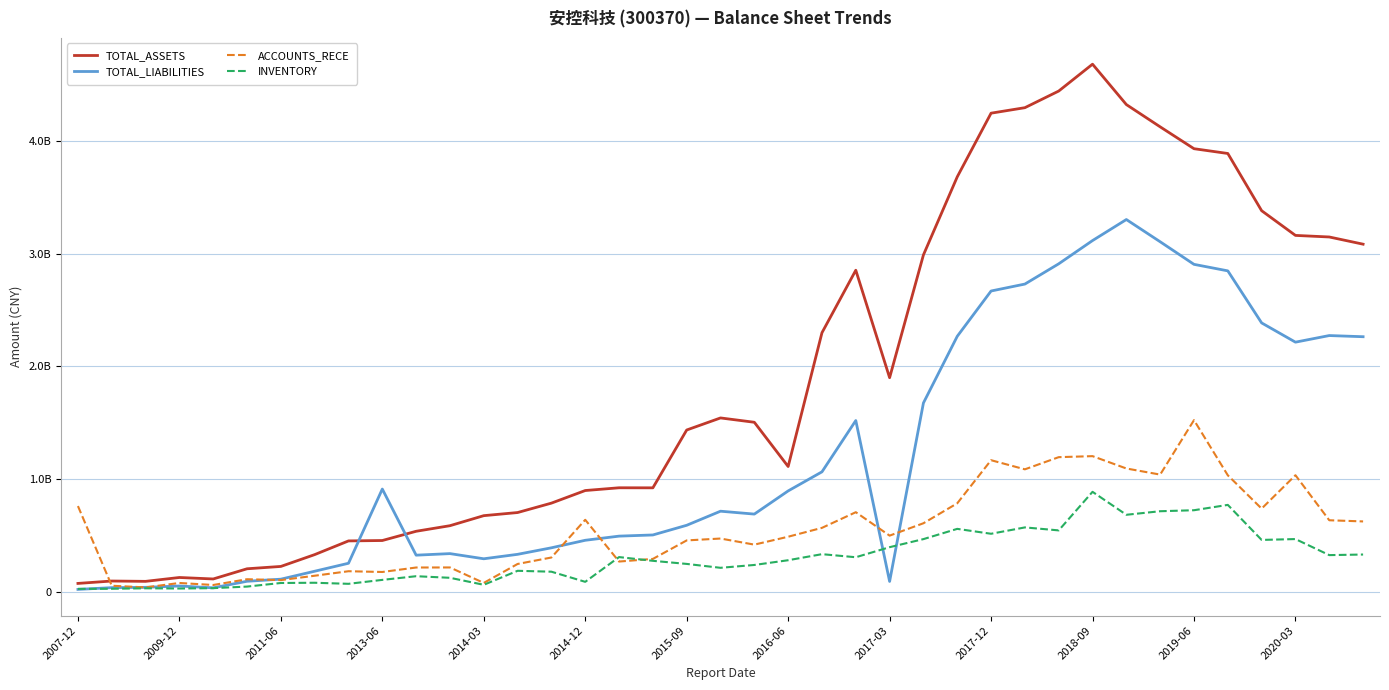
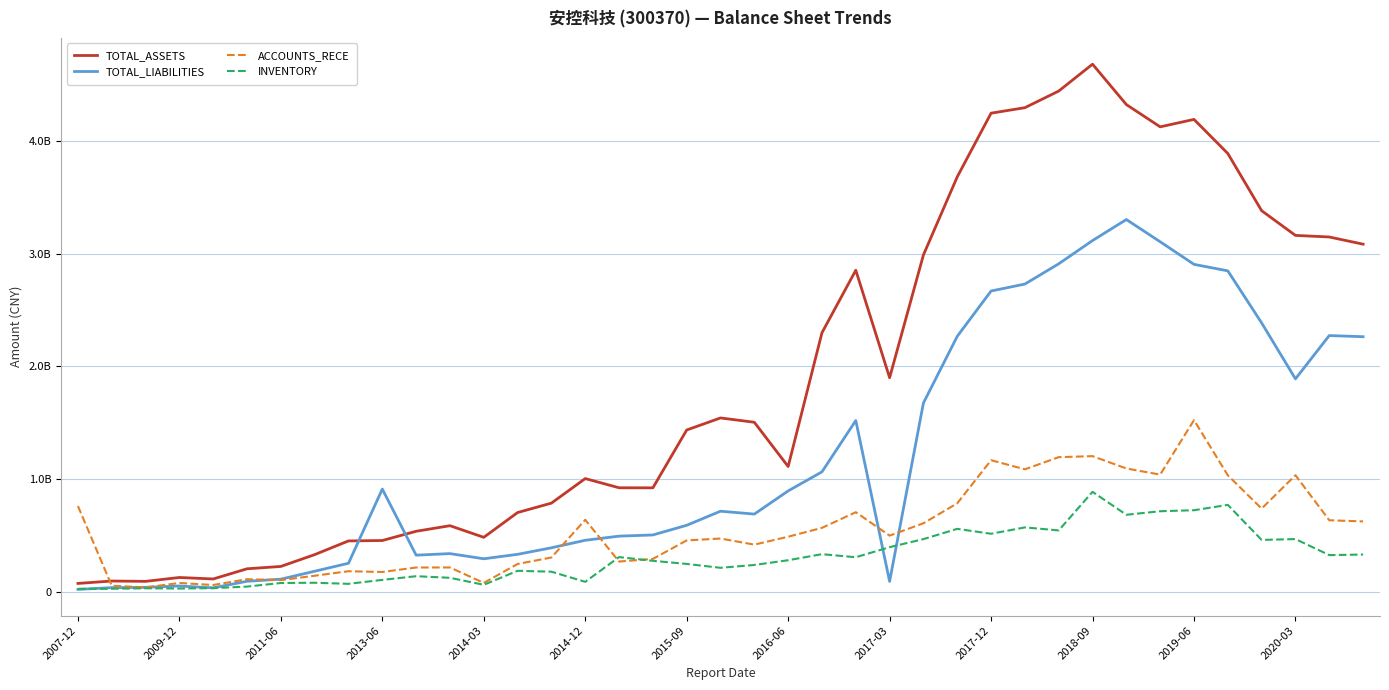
  {
    "TOTAL_ASSETS": {
      "2007-12": 70000000,
      "2009-12": 130000000,
      "2011-06": 220000000,
      "2013-06": 450000000,
-     "2014-03": 670000000,
-     "2014-12": 900000000,
+     "2014-03": 480000000,
+     "2014-12": 1000000000,
      "2015-09": 1430000000,
      "2016-06": 1110000000,
      "2017-03": 1900000000,
      "2017-12": 4250000000,
      "2018-09": 4680000000,
-     "2019-06": 3930000000,
+     "2019-06": 4190000000,
      "2020-03": 3160000000
    },
    "TOTAL_LIABILITIES": {
      "2013-06": 910000000,
      "2014-03": 290000000,
      "2014-12": 460000000,
      "2015-09": 590000000,
      "2016-06": 890000000,
      "2017-03": 90000000,
      "2017-12": 2670000000,
      "2018-09": 3120000000,
      "2019-06": 2910000000,
-     "2020-03": 2210000000
+     "2020-03": 1890000000
    },
    "ACCOUNTS_RECE": {
      "2007-12": 760000000,
      "2009-12": 80000000,
      "2013-06": 170000000,
      "2014-12": 640000000,
      "2015-09": 450000000,
      "2016-06": 490000000,
      "2017-03": 500000000,
      "2017-12": 1170000000,
      "2018-09": 1200000000,
      "2019-06": 1520000000,
      "2020-03": 1030000000
    },
    "INVENTORY": {
      "2011-06": 80000000,
      "2013-06": 100000000,
      "2014-12": 90000000,
      "2015-09": 250000000,
      "2016-06": 280000000,
      "2017-03": 390000000,
      "2017-12": 510000000,
      "2018-09": 890000000,
      "2019-06": 720000000,
      "2020-03": 470000000
    }
  }
